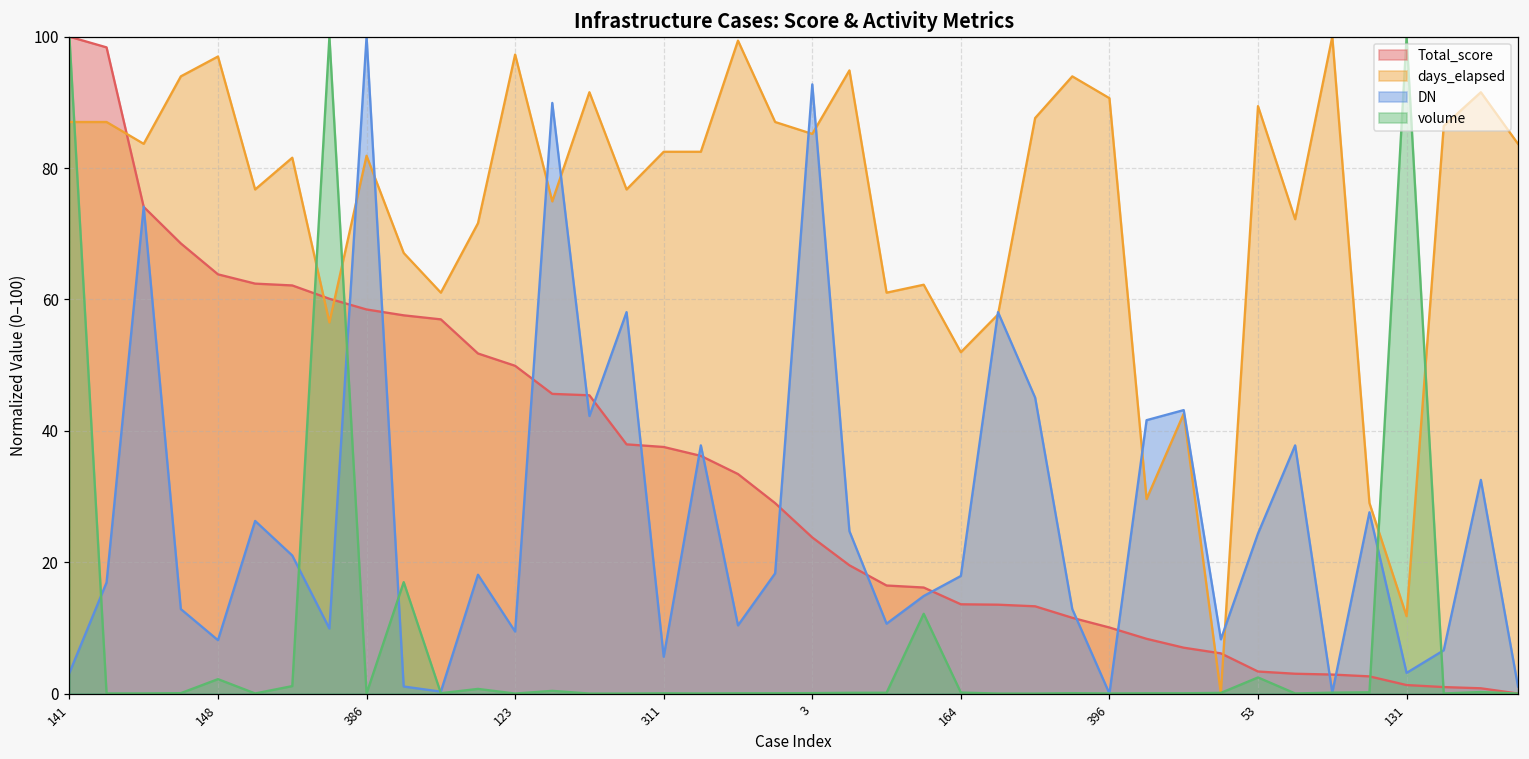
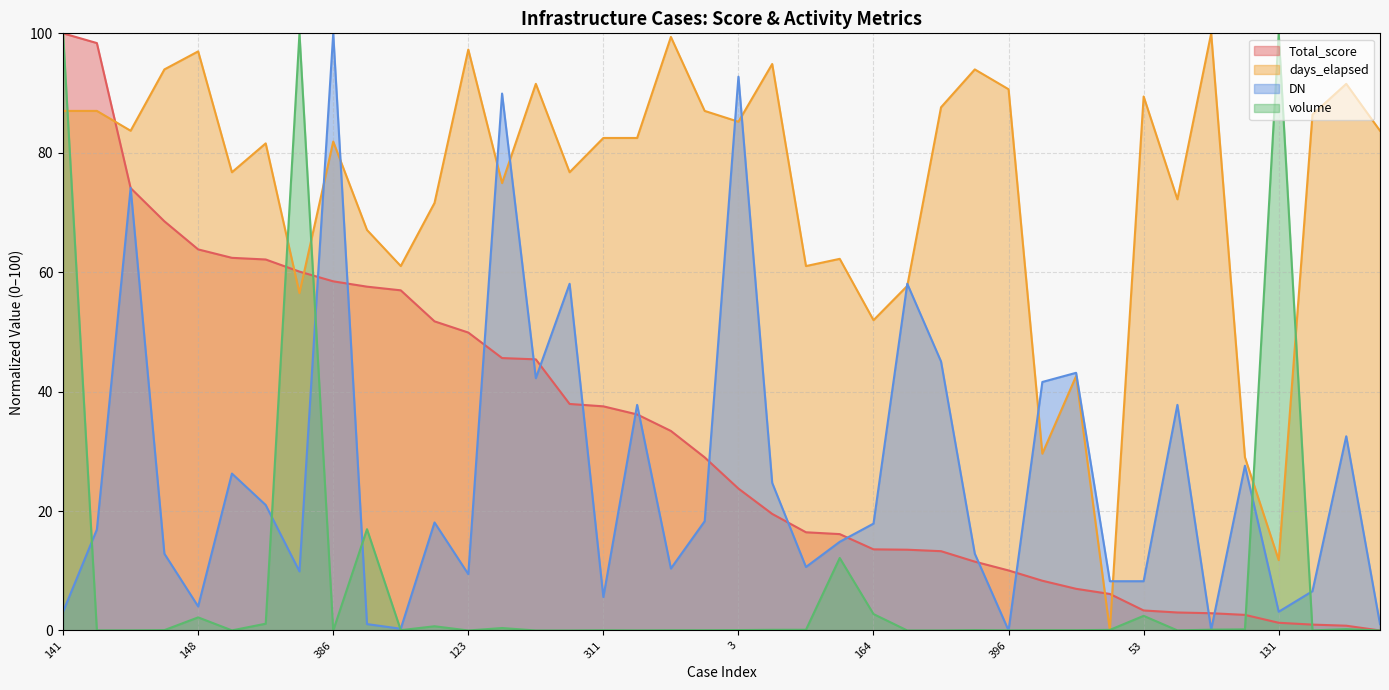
  {
    "DN": {
      "141": 3,
-     "148": 8,
+     "148": 4,
      "386": 100,
      "123": 9,
      "311": 6,
      "3": 93,
      "164": 18,
-     "53": 24,
+     "53": 8,
      "131": 3
    },
    "volume": {
      "148": 2,
      "386": 0,
      "123": 0,
      "311": 0,
      "3": 0,
-     "164": 0,
+     "164": 3,
      "53": 2,
      "131": 100
    }
  }
